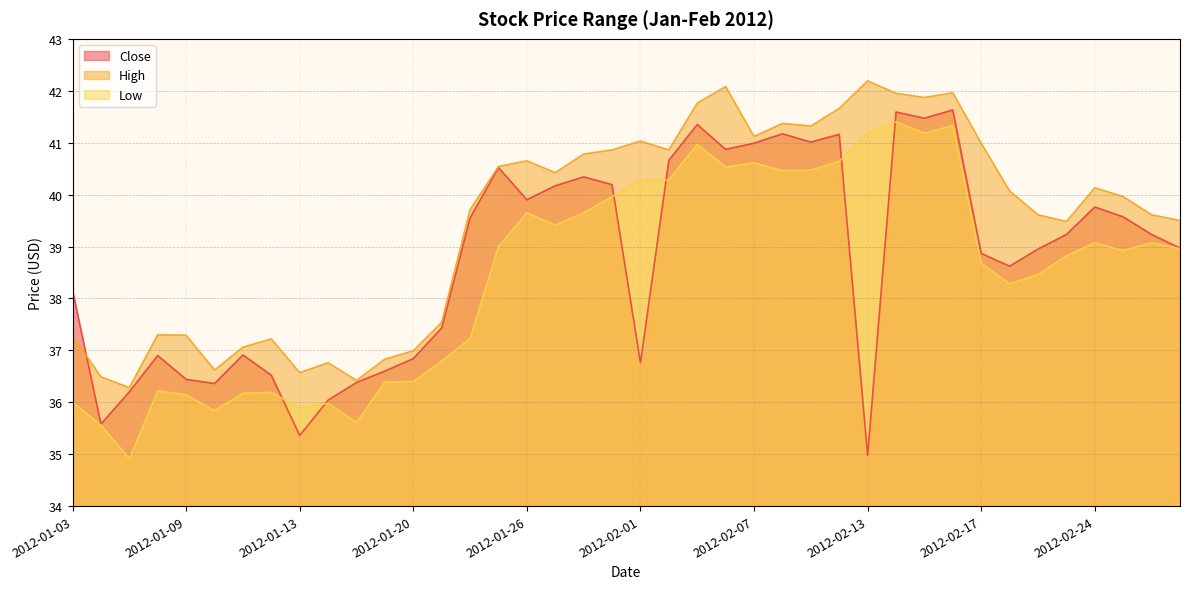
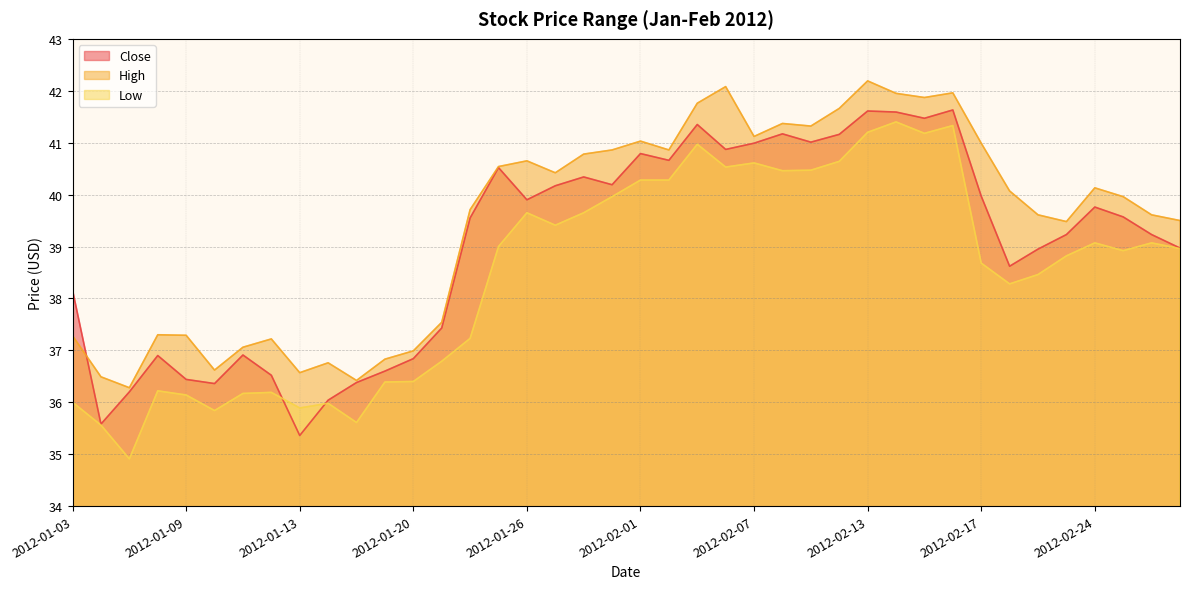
  {
    "Close": {
      "2012-01-03": 38.2,
      "2012-01-09": 36.4,
      "2012-01-13": 35.4,
      "2012-01-20": 36.8,
      "2012-01-26": 39.9,
-     "2012-02-01": 36.8,
+     "2012-02-01": 40.8,
      "2012-02-07": 41.0,
-     "2012-02-13": 35.0,
-     "2012-02-17": 38.9,
+     "2012-02-13": 41.6,
+     "2012-02-17": 40.0,
      "2012-02-24": 39.8
    }
  }
